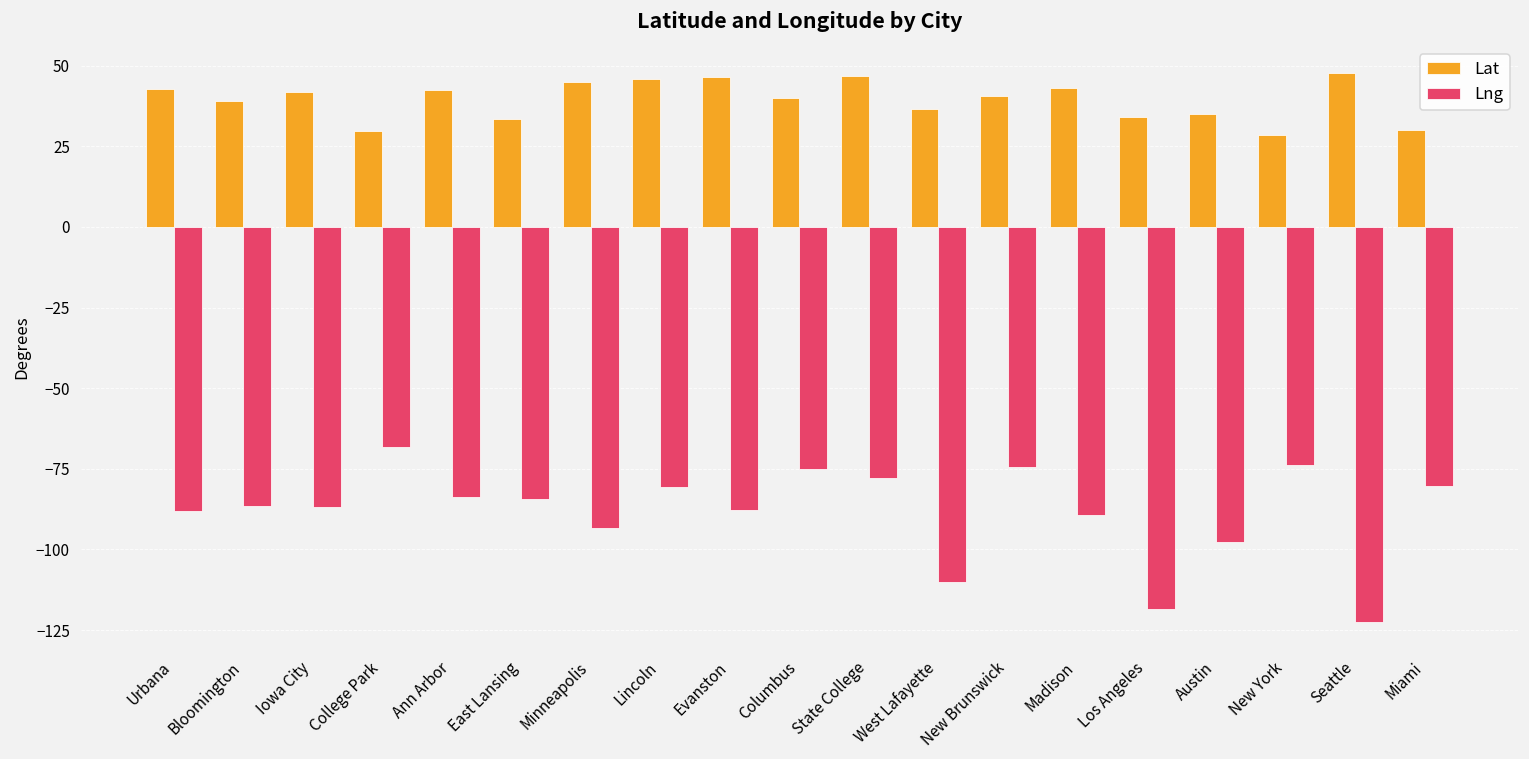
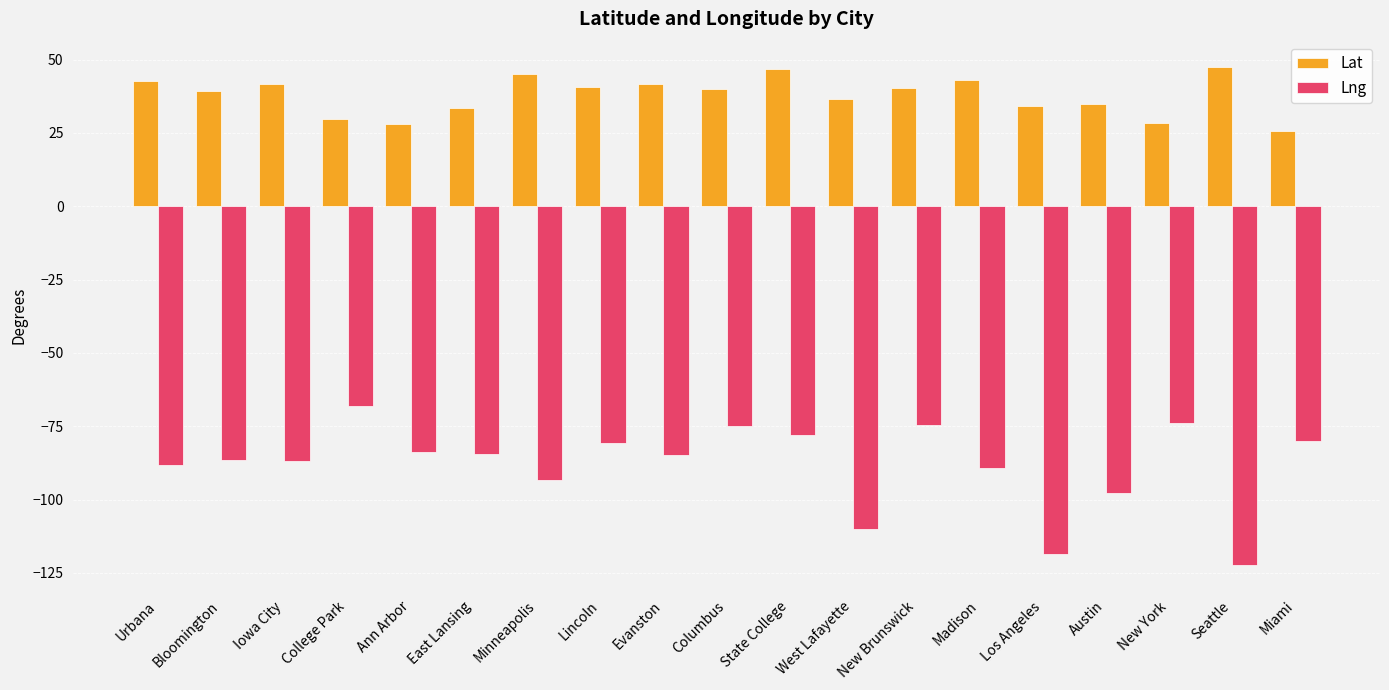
  {
    "Lat": {
      "Urbana": 43,
      "Bloomington": 39,
      "Iowa City": 42,
      "College Park": 30,
-     "Ann Arbor": 42,
+     "Ann Arbor": 28,
      "East Lansing": 33,
      "Minneapolis": 45,
-     "Lincoln": 46,
-     "Evanston": 46,
+     "Lincoln": 41,
+     "Evanston": 42,
      "Columbus": 40,
      "State College": 47,
      "West Lafayette": 37,
      "New Brunswick": 40,
      "Madison": 43,
      "Los Angeles": 34,
      "Austin": 35,
      "New York": 28,
      "Seattle": 48,
-     "Miami": 30
+     "Miami": 26
    },
    "Lng": {
      "Urbana": -88,
      "Bloomington": -87,
      "Iowa City": -87,
      "College Park": -68,
      "Ann Arbor": -84,
      "East Lansing": -84,
      "Minneapolis": -93,
      "Lincoln": -81,
-     "Evanston": -88,
+     "Evanston": -85,
      "Columbus": -75,
      "State College": -78,
      "West Lafayette": -110,
      "New Brunswick": -74,
      "Madison": -89,
      "Los Angeles": -118,
      "Austin": -98,
      "New York": -74,
      "Seattle": -122,
      "Miami": -80
    }
  }
